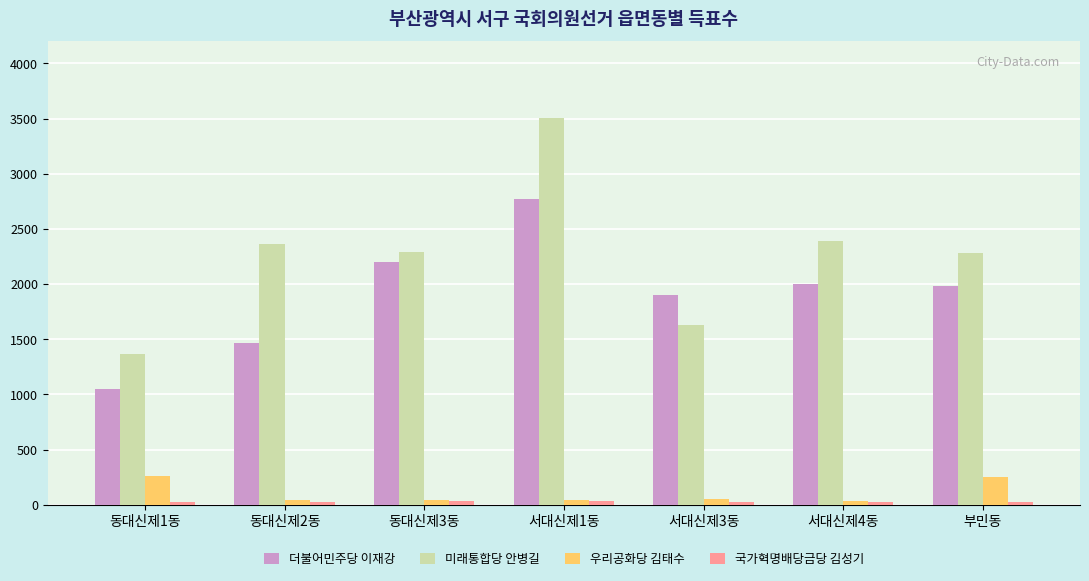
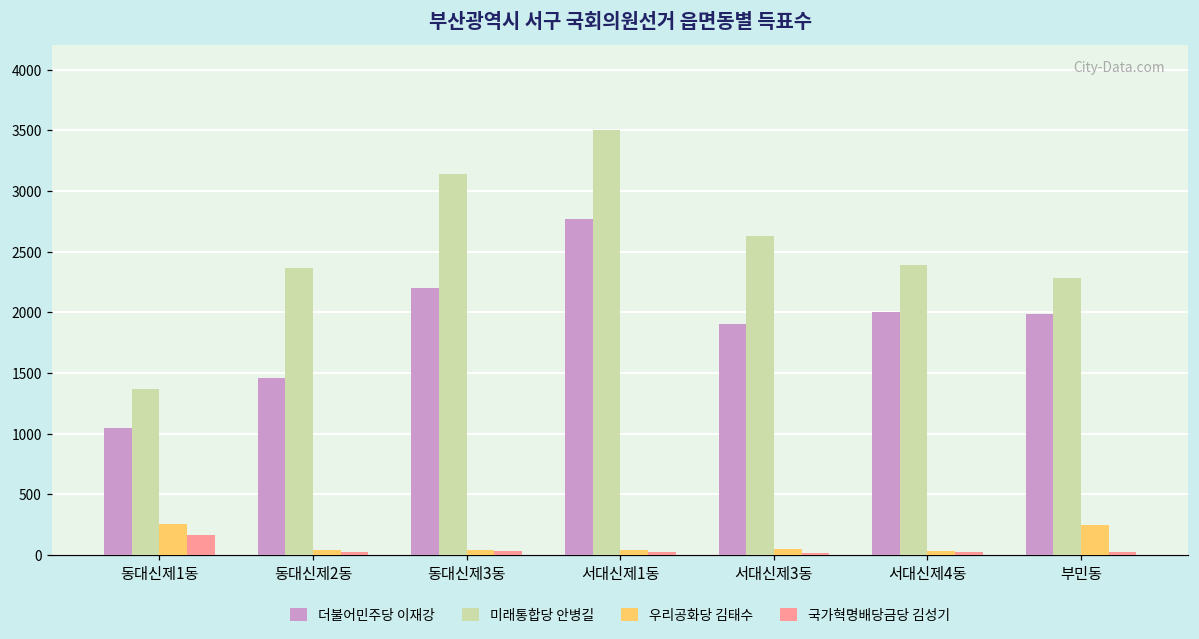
  {
    "더불어민주당 이재강": {
      "동대신제1동": 1050,
      "동대신제2동": 1460,
      "동대신제3동": 2200,
      "서대신제1동": 2770,
      "서대신제3동": 1900,
      "서대신제4동": 2000,
      "부민동": 1990
    },
    "미래통합당 안병길": {
      "동대신제1동": 1370,
      "동대신제2동": 2360,
-     "동대신제3동": 2290,
+     "동대신제3동": 3140,
      "서대신제1동": 3510,
-     "서대신제3동": 1630,
+     "서대신제3동": 2630,
      "서대신제4동": 2390,
      "부민동": 2280
    },
    "우리공화당 김태수": {
      "동대신제1동": 260,
      "동대신제2동": 40,
      "동대신제3동": 40,
      "서대신제1동": 50,
      "서대신제3동": 50,
      "서대신제4동": 30,
      "부민동": 250
    },
    "국가혁명배당금당 김성기": {
-     "동대신제1동": 20,
+     "동대신제1동": 170,
      "동대신제2동": 20,
      "동대신제3동": 30,
      "서대신제1동": 30,
      "부민동": 20
    }
  }
